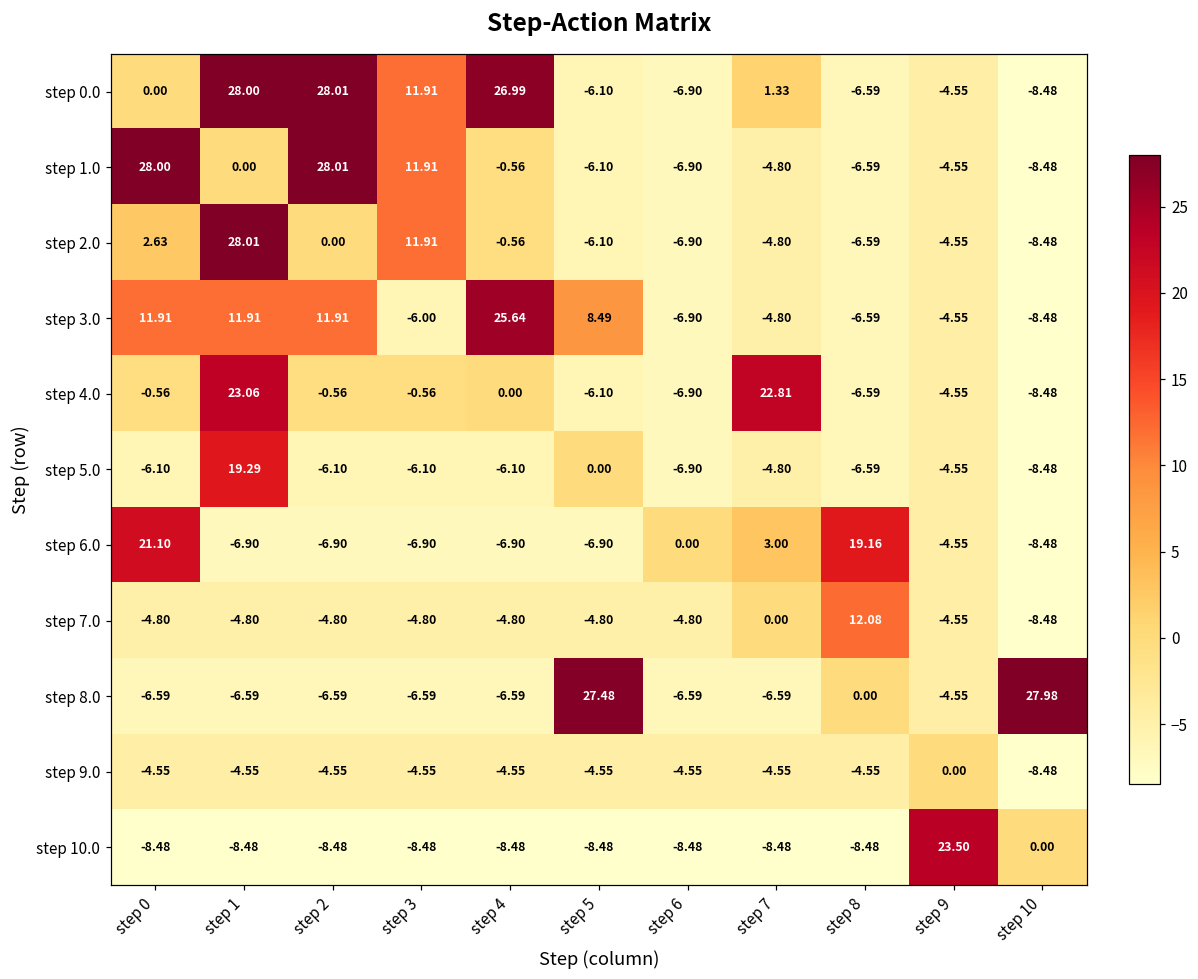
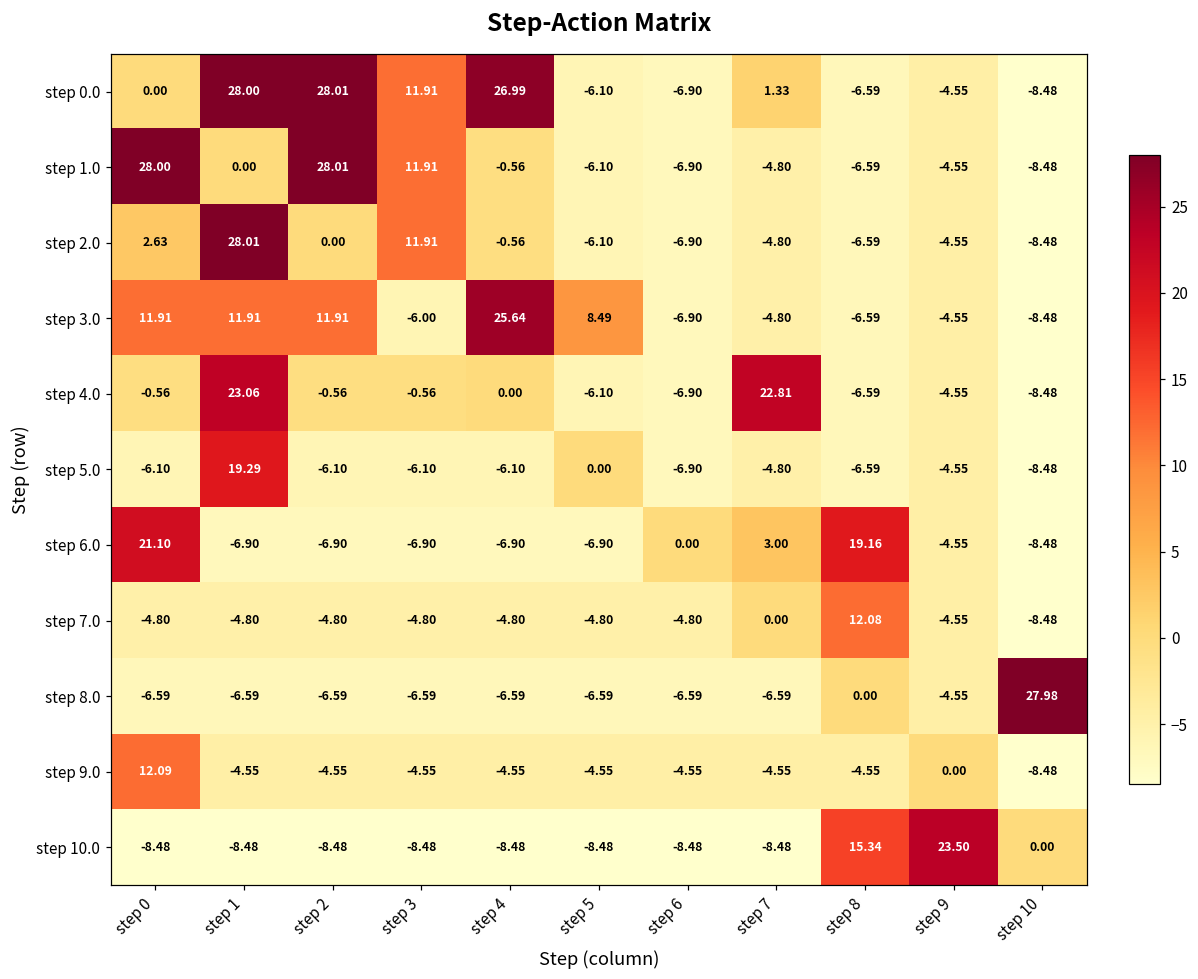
  {
    "step 0.0": {
      "step 0": 0.00,
      "step 1": 28.00,
      "step 2": 28.01,
      "step 3": 11.91,
      "step 4": 26.99,
      "step 5": -6.10,
      "step 6": -6.90,
      "step 7": 1.33,
      "step 8": -6.59,
      "step 9": -4.55,
      "step 10": -8.48
    },
    "step 1.0": {
      "step 0": 28.00,
      "step 1": 0.00,
      "step 2": 28.01,
      "step 3": 11.91,
      "step 4": -0.56,
      "step 5": -6.10,
      "step 6": -6.90,
      "step 7": -4.80,
      "step 8": -6.59,
      "step 9": -4.55,
      "step 10": -8.48
    },
    "step 2.0": {
      "step 0": 2.63,
      "step 1": 28.01,
      "step 2": 0.00,
      "step 3": 11.91,
      "step 4": -0.56,
      "step 5": -6.10,
      "step 6": -6.90,
      "step 7": -4.80,
      "step 8": -6.59,
      "step 9": -4.55,
      "step 10": -8.48
    },
    "step 3.0": {
      "step 0": 11.91,
      "step 1": 11.91,
      "step 2": 11.91,
      "step 3": -6.00,
      "step 4": 25.64,
      "step 5": 8.49,
      "step 6": -6.90,
      "step 7": -4.80,
      "step 8": -6.59,
      "step 9": -4.55,
      "step 10": -8.48
    },
    "step 4.0": {
      "step 0": -0.56,
      "step 1": 23.06,
      "step 2": -0.56,
      "step 3": -0.56,
      "step 4": 0.00,
      "step 5": -6.10,
      "step 6": -6.90,
      "step 7": 22.81,
      "step 8": -6.59,
      "step 9": -4.55,
      "step 10": -8.48
    },
    "step 5.0": {
      "step 0": -6.10,
      "step 1": 19.29,
      "step 2": -6.10,
      "step 3": -6.10,
      "step 4": -6.10,
      "step 5": 0.00,
      "step 6": -6.90,
      "step 7": -4.80,
      "step 8": -6.59,
      "step 9": -4.55,
      "step 10": -8.48
    },
    "step 6.0": {
      "step 0": 21.10,
      "step 1": -6.90,
      "step 2": -6.90,
      "step 3": -6.90,
      "step 4": -6.90,
      "step 5": -6.90,
      "step 6": 0.00,
      "step 7": 3.00,
      "step 8": 19.16,
      "step 9": -4.55,
      "step 10": -8.48
    },
    "step 7.0": {
      "step 0": -4.80,
      "step 1": -4.80,
      "step 2": -4.80,
      "step 3": -4.80,
      "step 4": -4.80,
      "step 5": -4.80,
      "step 6": -4.80,
      "step 7": 0.00,
      "step 8": 12.08,
      "step 9": -4.55,
      "step 10": -8.48
    },
    "step 8.0": {
      "step 0": -6.59,
      "step 1": -6.59,
      "step 2": -6.59,
      "step 3": -6.59,
      "step 4": -6.59,
-     "step 5": 27.48,
+     "step 5": -6.59,
      "step 6": -6.59,
      "step 7": -6.59,
      "step 8": 0.00,
      "step 9": -4.55,
      "step 10": 27.98
    },
    "step 9.0": {
-     "step 0": -4.55,
+     "step 0": 12.09,
      "step 1": -4.55,
      "step 2": -4.55,
      "step 3": -4.55,
      "step 4": -4.55,
      "step 5": -4.55,
      "step 6": -4.55,
      "step 7": -4.55,
      "step 8": -4.55,
      "step 9": 0.00,
      "step 10": -8.48
    },
    "step 10.0": {
      "step 0": -8.48,
      "step 1": -8.48,
      "step 2": -8.48,
      "step 3": -8.48,
      "step 4": -8.48,
      "step 5": -8.48,
      "step 6": -8.48,
      "step 7": -8.48,
-     "step 8": -8.48,
+     "step 8": 15.34,
      "step 9": 23.50,
      "step 10": 0.00
    }
  }
